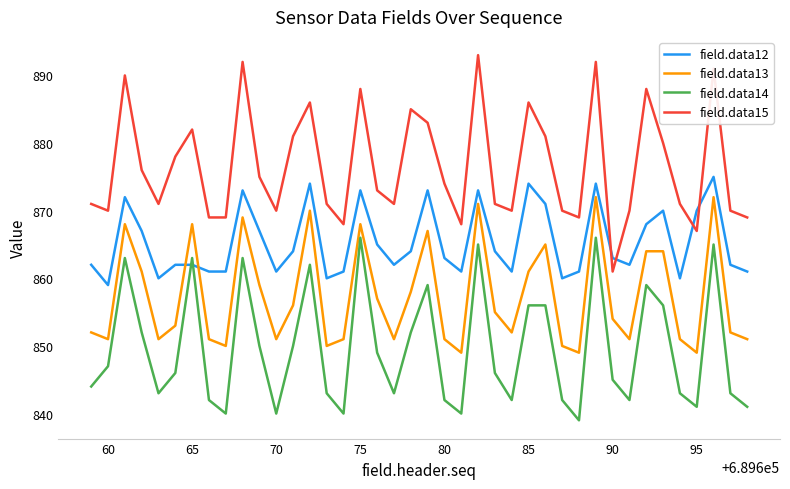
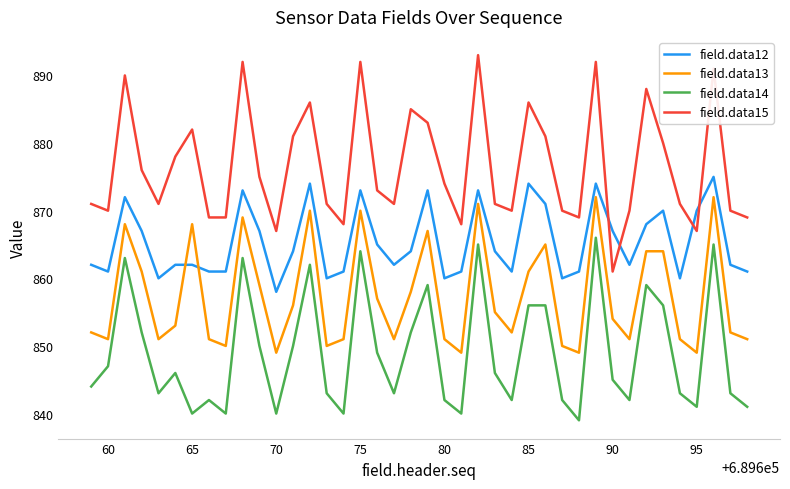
  {
    "field.data12": {
-     "60": 859,
+     "60": 861,
      "65": 862,
-     "70": 861,
+     "70": 858,
      "75": 873,
-     "80": 863,
+     "80": 860,
      "85": 874,
-     "90": 863,
+     "90": 867,
      "95": 870
    },
    "field.data13": {
      "60": 851,
      "65": 868,
-     "70": 851,
-     "75": 868,
+     "70": 849,
+     "75": 870,
      "80": 851,
      "85": 861,
      "90": 854,
      "95": 849
    },
    "field.data14": {
      "60": 847,
-     "65": 863,
+     "65": 840,
      "70": 840,
-     "75": 866,
+     "75": 864,
      "80": 842,
      "85": 856,
      "90": 845,
      "95": 841
    },
    "field.data15": {
      "60": 870,
      "65": 882,
-     "70": 870,
-     "75": 888,
+     "70": 867,
+     "75": 892,
      "80": 874,
      "85": 886,
      "90": 861,
      "95": 867
    }
  }
